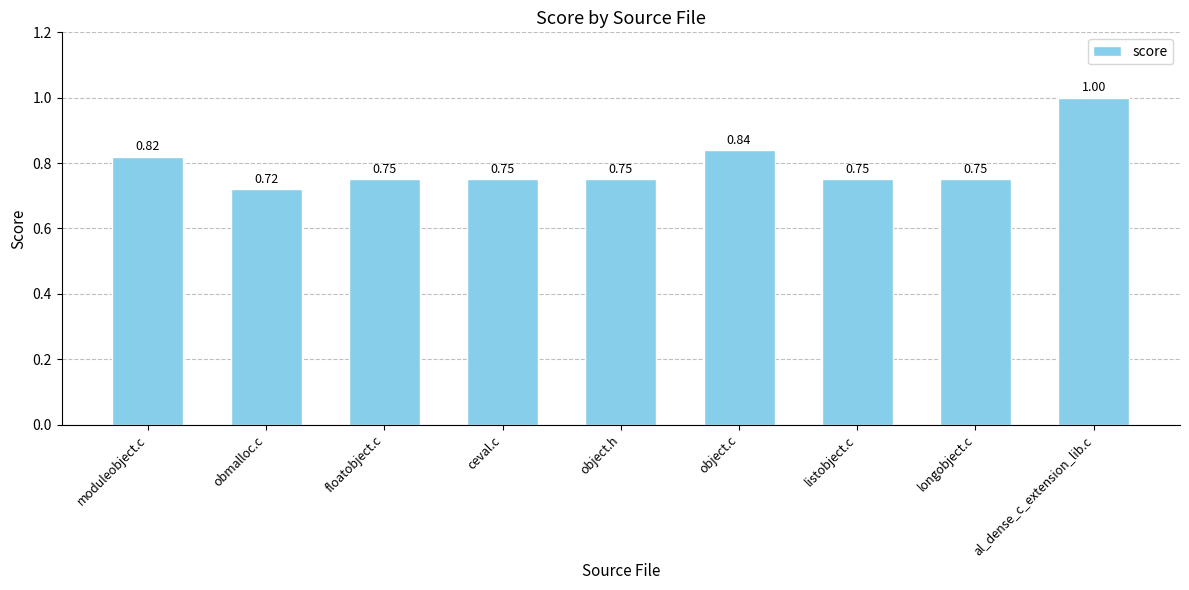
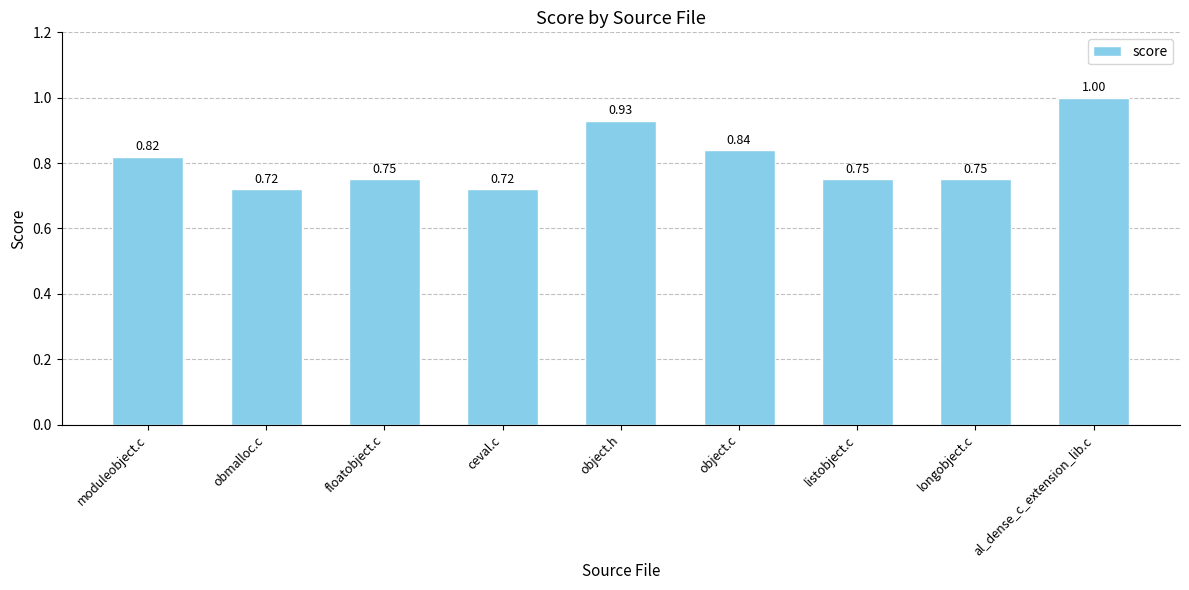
  {
    "moduleobject.c": 0.82,
    "obmalloc.c": 0.72,
    "floatobject.c": 0.75,
-   "ceval.c": 0.75,
-   "object.h": 0.75,
+   "ceval.c": 0.72,
+   "object.h": 0.93,
    "object.c": 0.84,
    "listobject.c": 0.75,
    "longobject.c": 0.75,
    "al_dense_c_extension_lib.c": 1.00
  }
